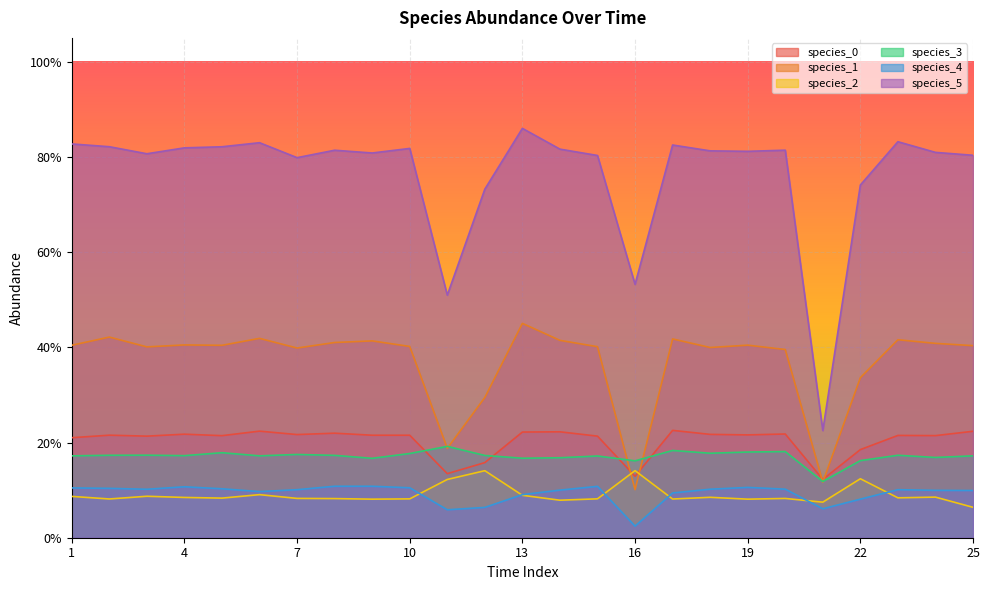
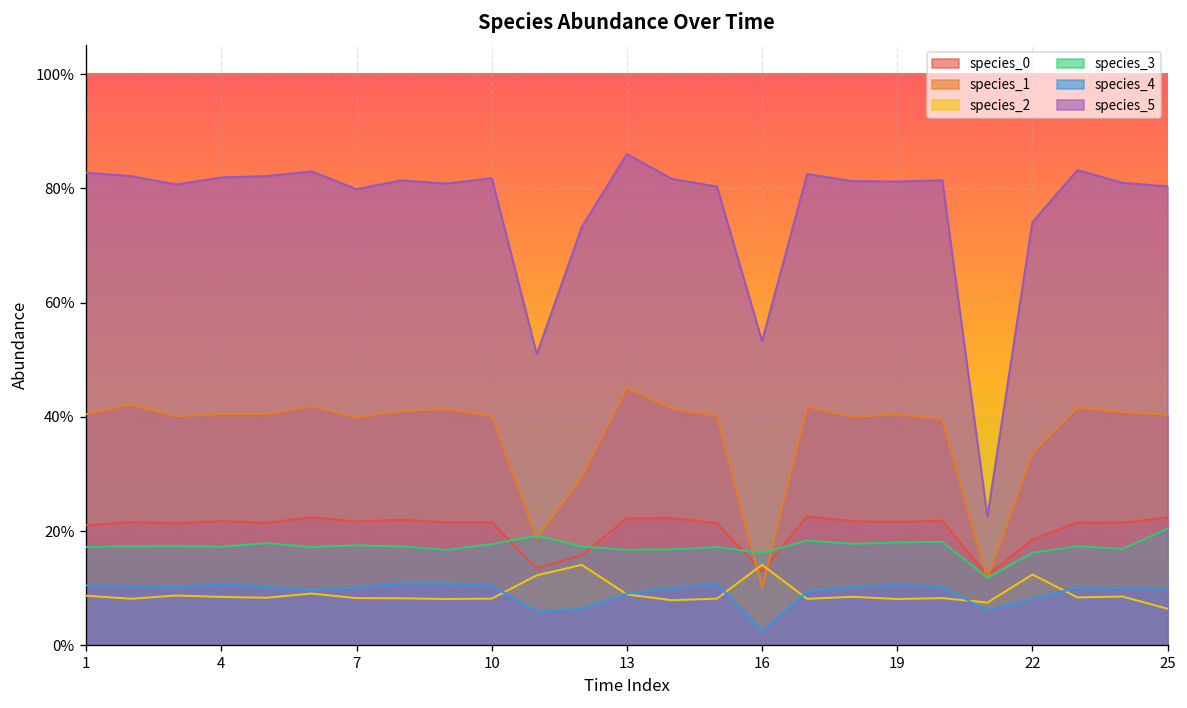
  {
    "species_2": {
      "25": "6%"
    },
    "species_3": {
-     "25": "17%"
+     "25": "20%"
    },
    "species_4": {
      "25": "10%"
    },
    "species_5": {
      "25": "80%"
    }
  }
